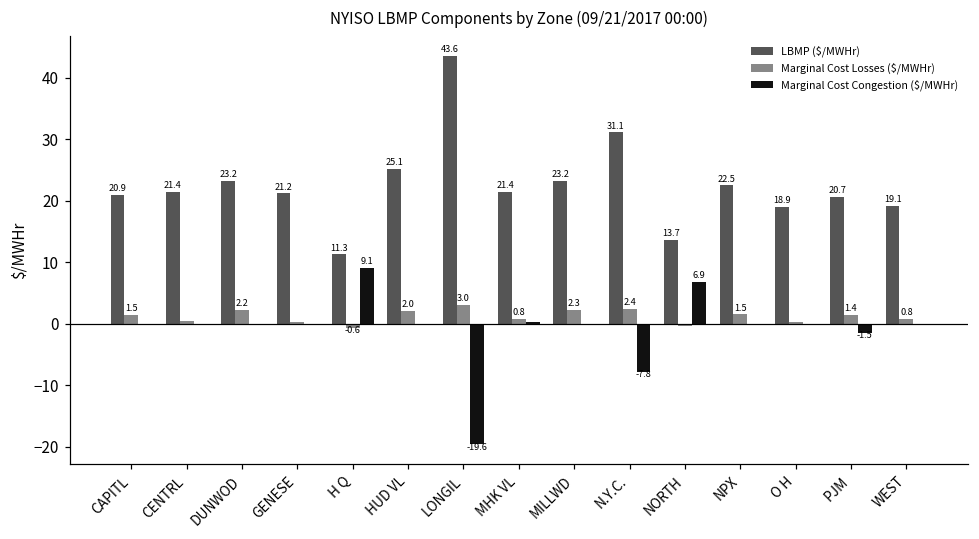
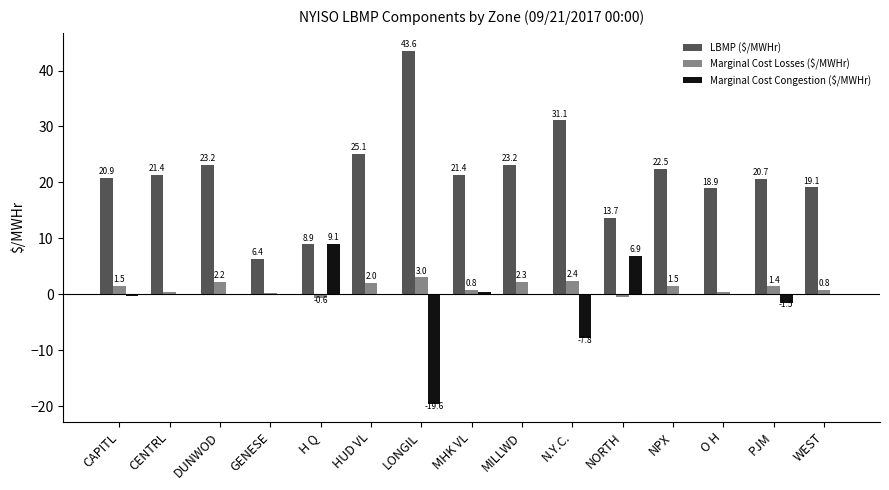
  {
    "LBMP ($/MWHr)": {
      "CAPITL": 20.9,
      "CENTRL": 21.4,
      "DUNWOD": 23.2,
-     "GENESE": 21.2,
-     "H Q": 11.3,
+     "GENESE": 6.4,
+     "H Q": 8.9,
      "HUD VL": 25.1,
      "LONGIL": 43.6,
      "MHK VL": 21.4,
      "MILLWD": 23.2,
      "N.Y.C.": 31.1,
      "NORTH": 13.7,
      "NPX": 22.5,
      "O H": 18.9,
      "PJM": 20.7,
      "WEST": 19.1
    },
    "Marginal Cost Losses ($/MWHr)": {
      "CAPITL": 1.5,
      "DUNWOD": 2.2,
      "H Q": -0.6,
      "HUD VL": 2.0,
      "LONGIL": 3.0,
      "MHK VL": 0.8,
      "MILLWD": 2.3,
      "N.Y.C.": 2.4,
      "NPX": 1.5,
      "PJM": 1.4,
      "WEST": 0.8
    },
    "Marginal Cost Congestion ($/MWHr)": {
      "H Q": 9.1,
      "LONGIL": -19.6,
      "N.Y.C.": -7.8,
      "NORTH": 6.9,
      "PJM": -1.5
    }
  }
